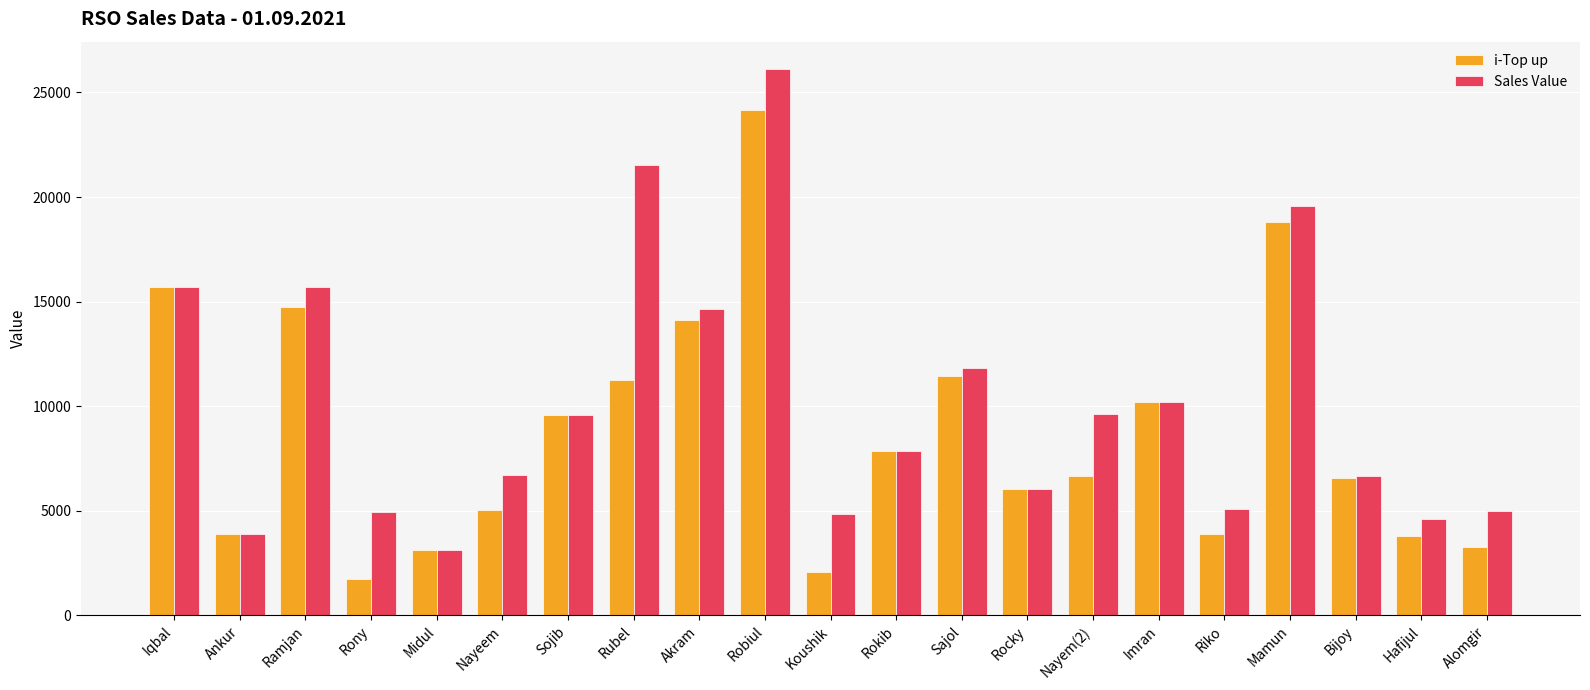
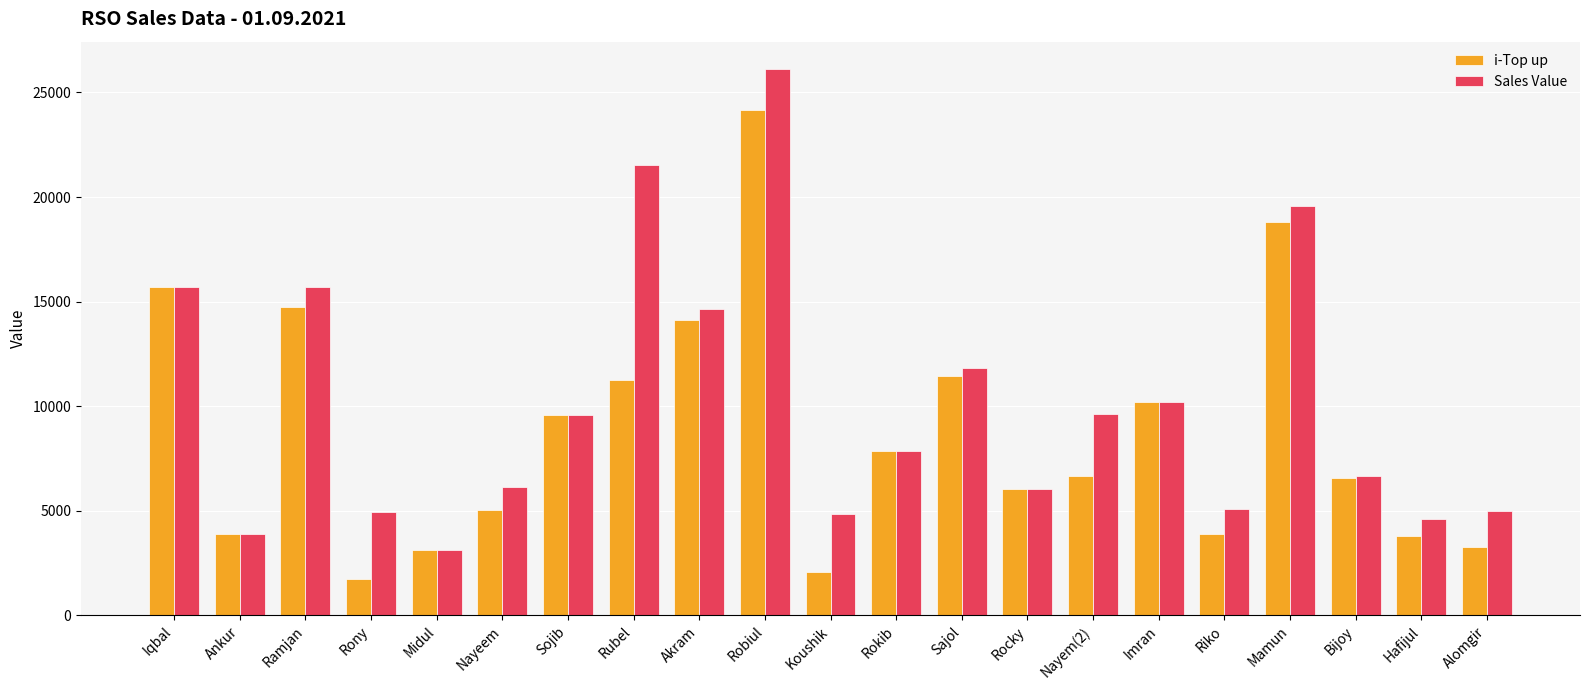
  {
    "i-Top up": {
      "Iqbal": 15700,
      "Ankur": 3900,
      "Ramjan": 14800,
      "Rony": 1800,
      "Midul": 3100,
      "Nayeem": 5000,
      "Sojib": 9600,
      "Rubel": 11300,
      "Akram": 14100,
      "Robiul": 24200,
      "Koushik": 2100,
      "Rokib": 7800,
      "Sajol": 11500,
      "Rocky": 6000,
      "Nayem(2)": 6700,
      "Imran": 10200,
      "Riko": 3900,
      "Mamun": 18800,
      "Bijoy": 6600,
      "Hafijul": 3800,
      "Alomgir": 3300
    },
    "Sales Value": {
      "Iqbal": 15700,
      "Ankur": 3900,
      "Ramjan": 15700,
      "Rony": 4900,
      "Midul": 3100,
-     "Nayeem": 6700,
+     "Nayeem": 6100,
      "Sojib": 9600,
      "Rubel": 21500,
      "Akram": 14700,
      "Robiul": 26100,
      "Koushik": 4900,
      "Rokib": 7800,
      "Sajol": 11800,
      "Rocky": 6000,
      "Nayem(2)": 9600,
      "Imran": 10200,
      "Riko": 5100,
      "Mamun": 19600,
      "Bijoy": 6700,
      "Hafijul": 4600,
      "Alomgir": 5000
    }
  }
